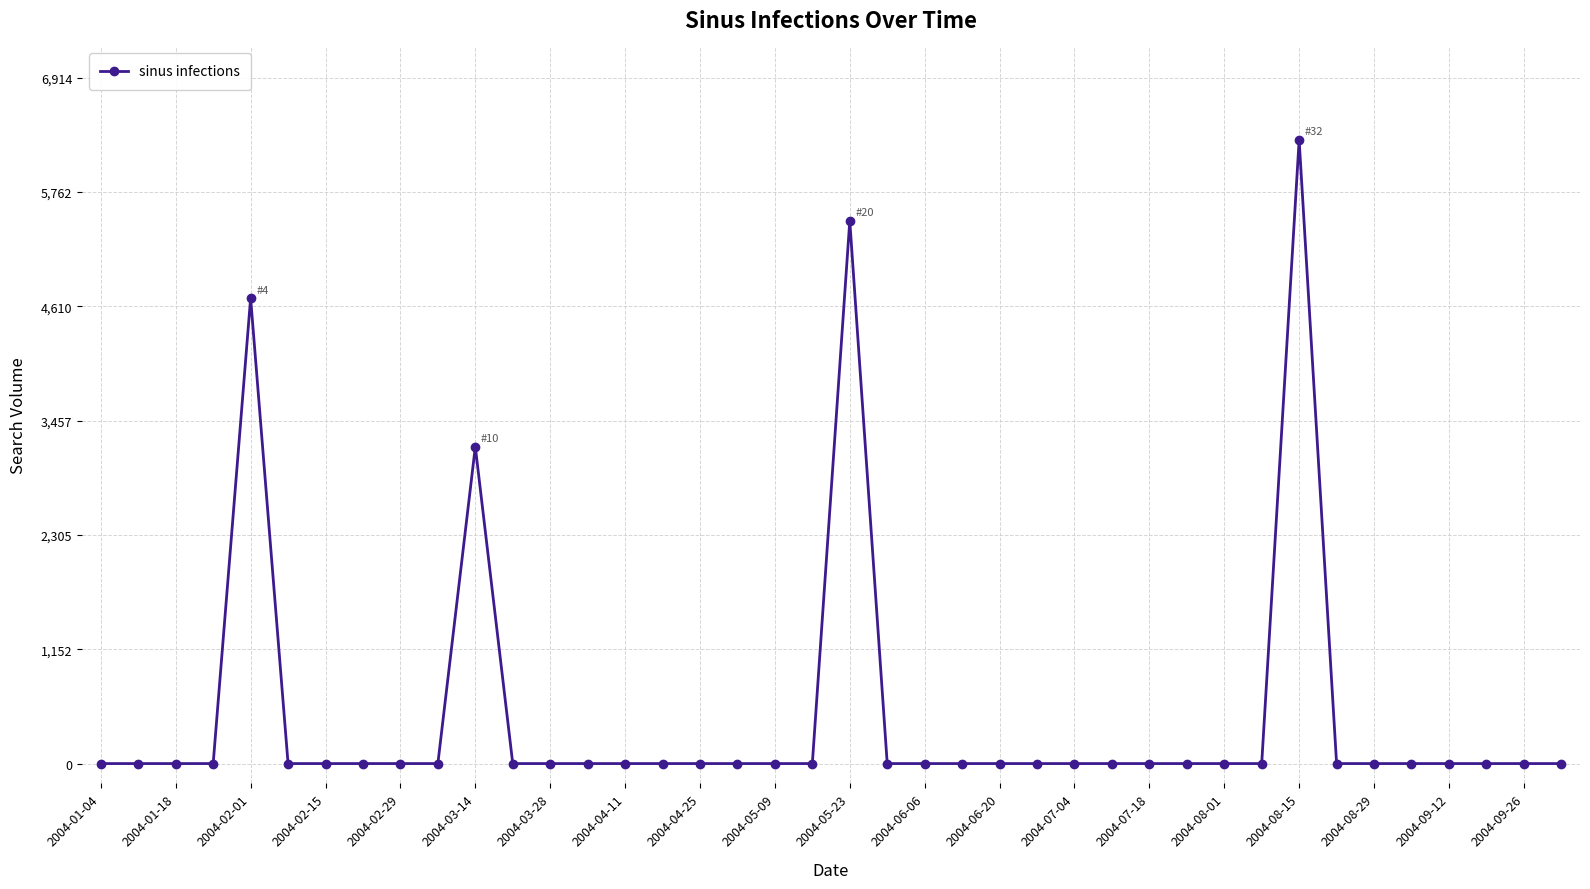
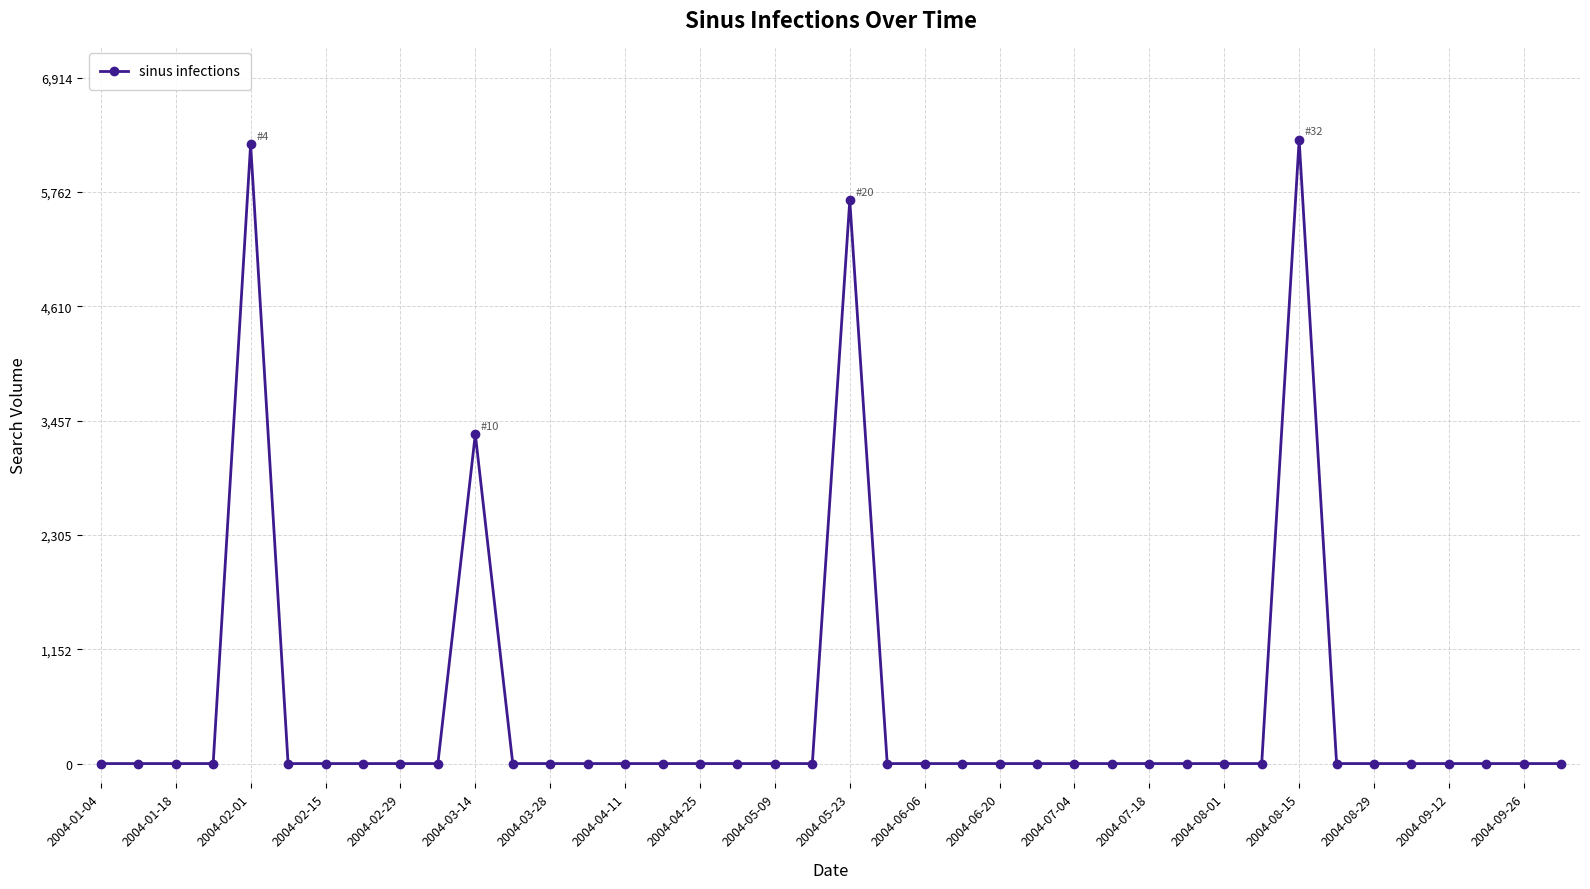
  {
    "2004-01-04": "0",
    "2004-01-18": "0",
-   "2004-02-01": "4,700",
+   "2004-02-01": "6,200",
    "2004-02-15": "0",
    "2004-02-29": "0",
-   "2004-03-14": "3,200",
+   "2004-03-14": "3,300",
    "2004-03-28": "0",
    "2004-04-11": "0",
    "2004-04-25": "0",
    "2004-05-09": "0",
-   "2004-05-23": "5,500",
+   "2004-05-23": "5,700",
    "2004-06-06": "0",
    "2004-06-20": "0",
    "2004-07-04": "0",
    "2004-07-18": "0",
    "2004-08-01": "0",
    "2004-08-29": "0",
    "2004-09-12": "0",
    "2004-09-26": "0"
  }
